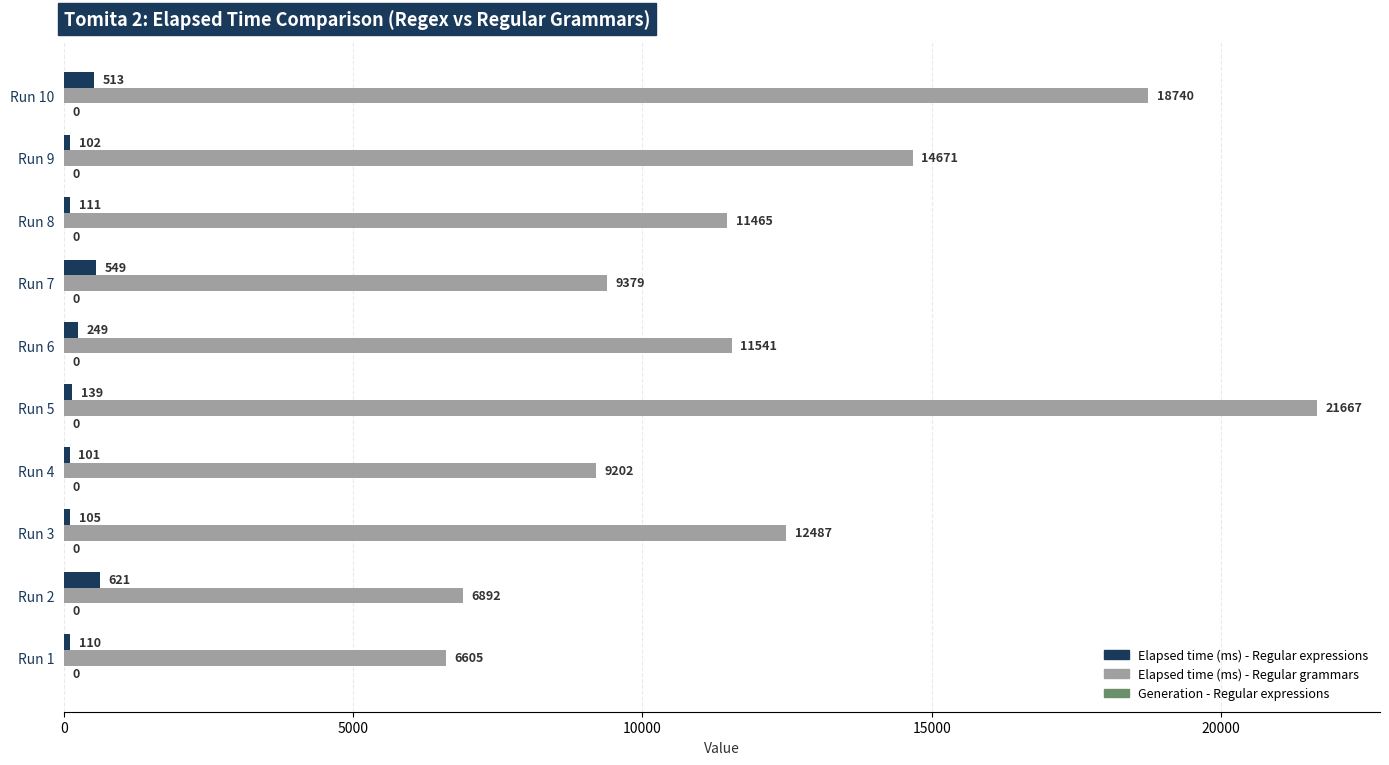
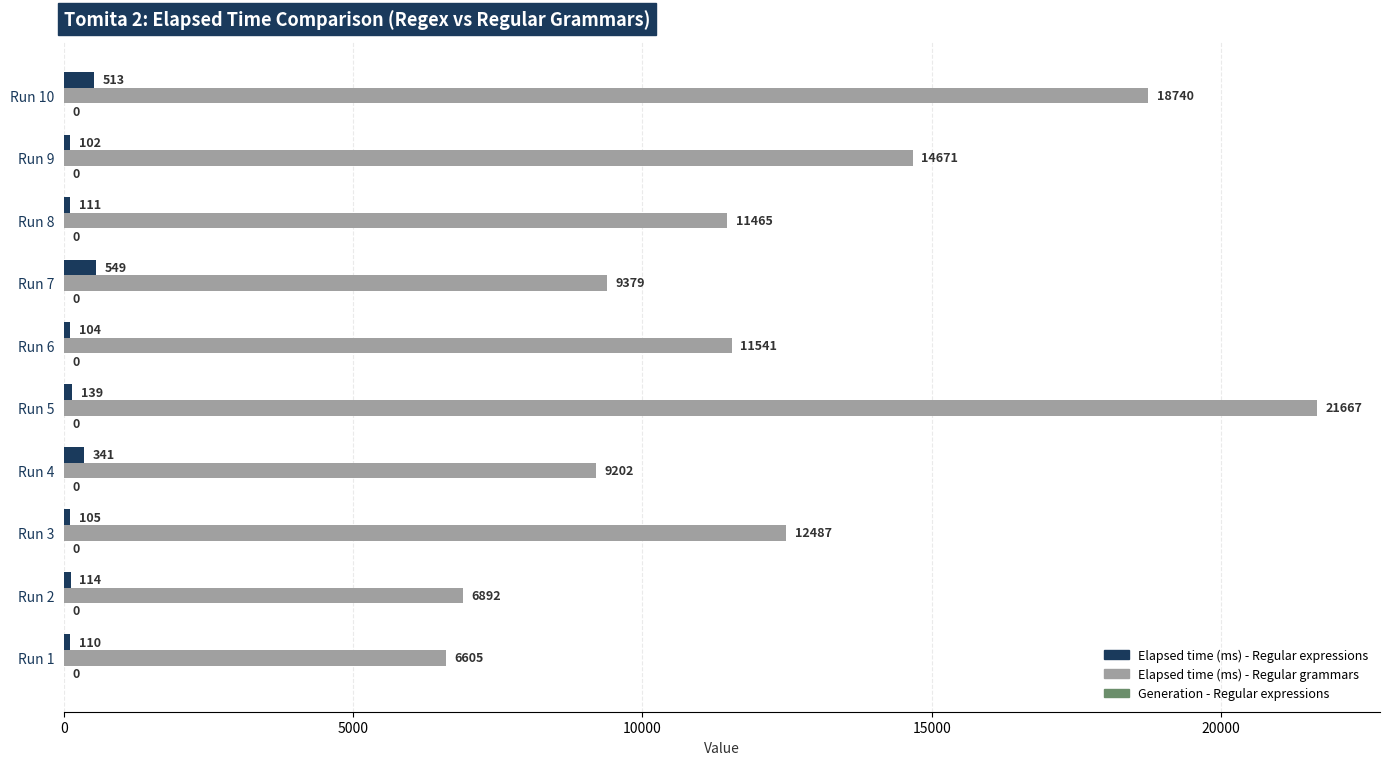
  {
    "Elapsed time (ms) - Regular expressions": {
      "Run 10": 513,
      "Run 9": 102,
      "Run 8": 111,
      "Run 7": 549,
-     "Run 6": 249,
+     "Run 6": 104,
      "Run 5": 139,
-     "Run 4": 101,
+     "Run 4": 341,
      "Run 3": 105,
-     "Run 2": 621,
+     "Run 2": 114,
      "Run 1": 110
    },
    "Elapsed time (ms) - Regular grammars": {
      "Run 10": 18740,
      "Run 9": 14671,
      "Run 8": 11465,
      "Run 7": 9379,
      "Run 6": 11541,
      "Run 5": 21667,
      "Run 4": 9202,
      "Run 3": 12487,
      "Run 2": 6892,
      "Run 1": 6605
    },
    "Generation - Regular expressions": {
      "Run 10": 0,
      "Run 9": 0,
      "Run 8": 0,
      "Run 7": 0,
      "Run 6": 0,
      "Run 5": 0,
      "Run 4": 0,
      "Run 3": 0,
      "Run 2": 0,
      "Run 1": 0
    }
  }
